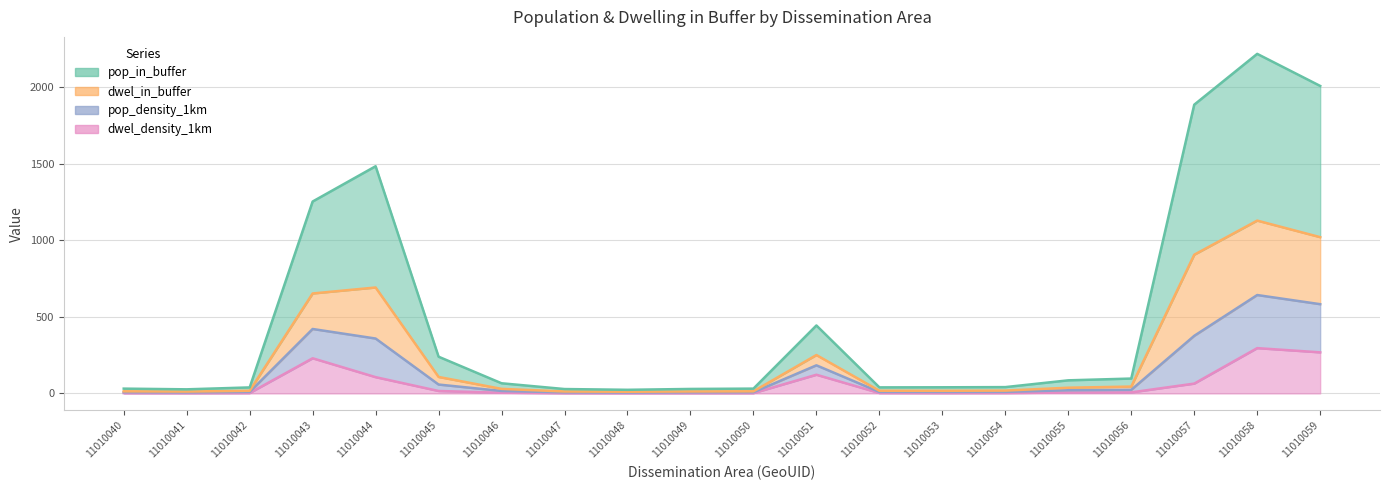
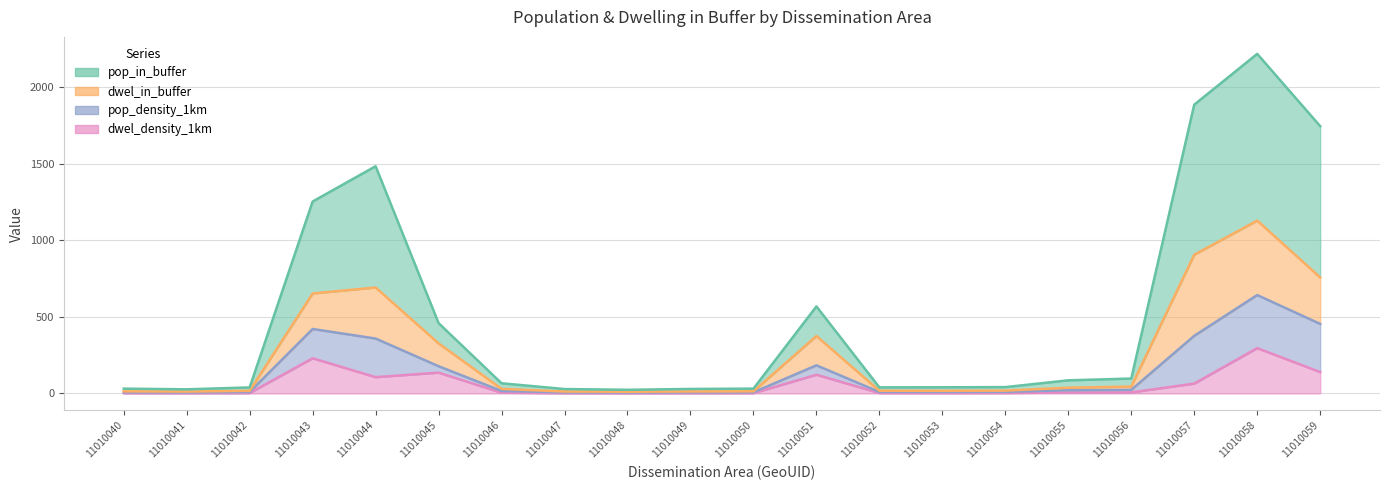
  {
    "dwel_density_1km": {
      "11010043": 230,
      "11010044": 110,
-     "11010045": 20,
+     "11010045": 140,
      "11010051": 120,
      "11010056": 10,
      "11010057": 60,
      "11010058": 300,
-     "11010059": 270
+     "11010059": 140
    },
    "dwel_in_buffer": {
      "11010043": 230,
      "11010044": 330,
-     "11010045": 50,
-     "11010051": 70,
+     "11010045": 150,
+     "11010051": 190,
      "11010056": 20,
      "11010057": 530,
      "11010058": 490,
-     "11010059": 440
+     "11010059": 300
    }
  }
